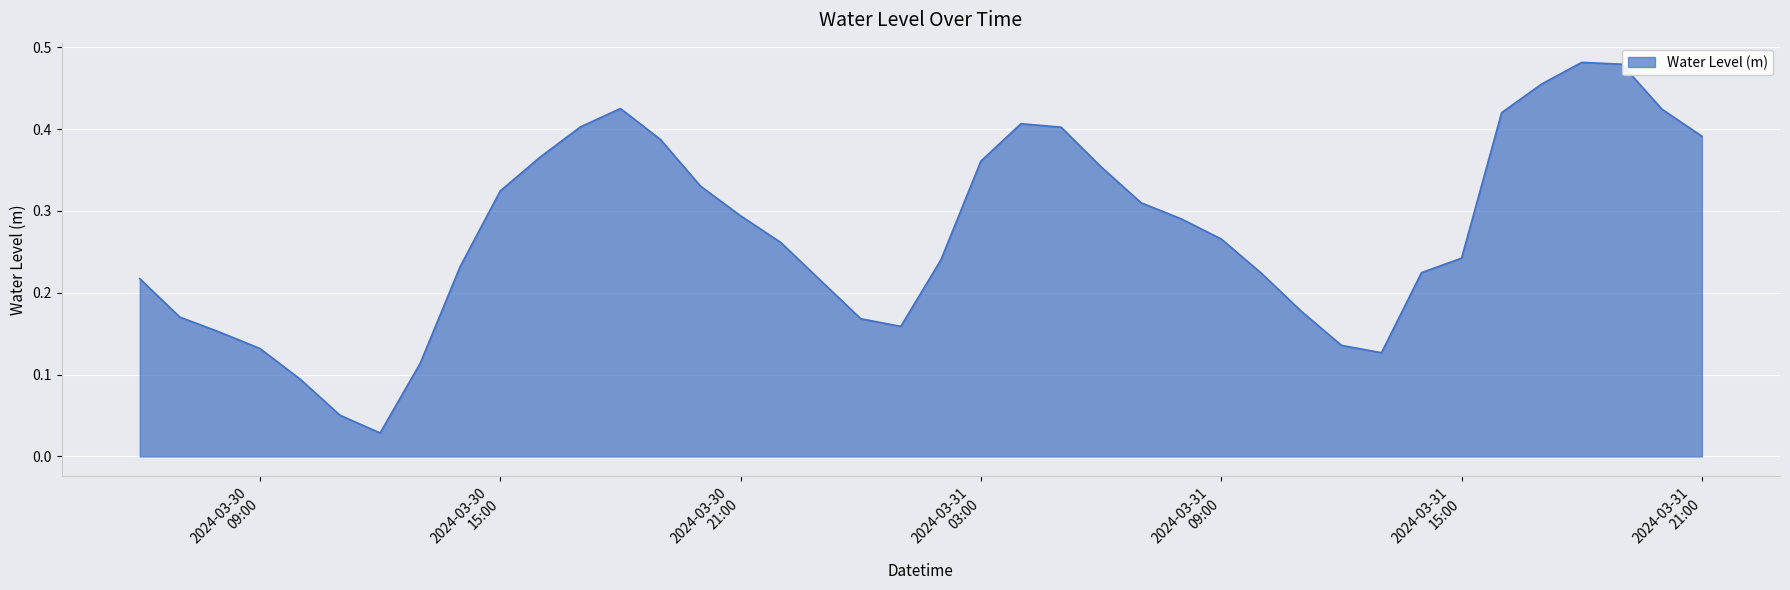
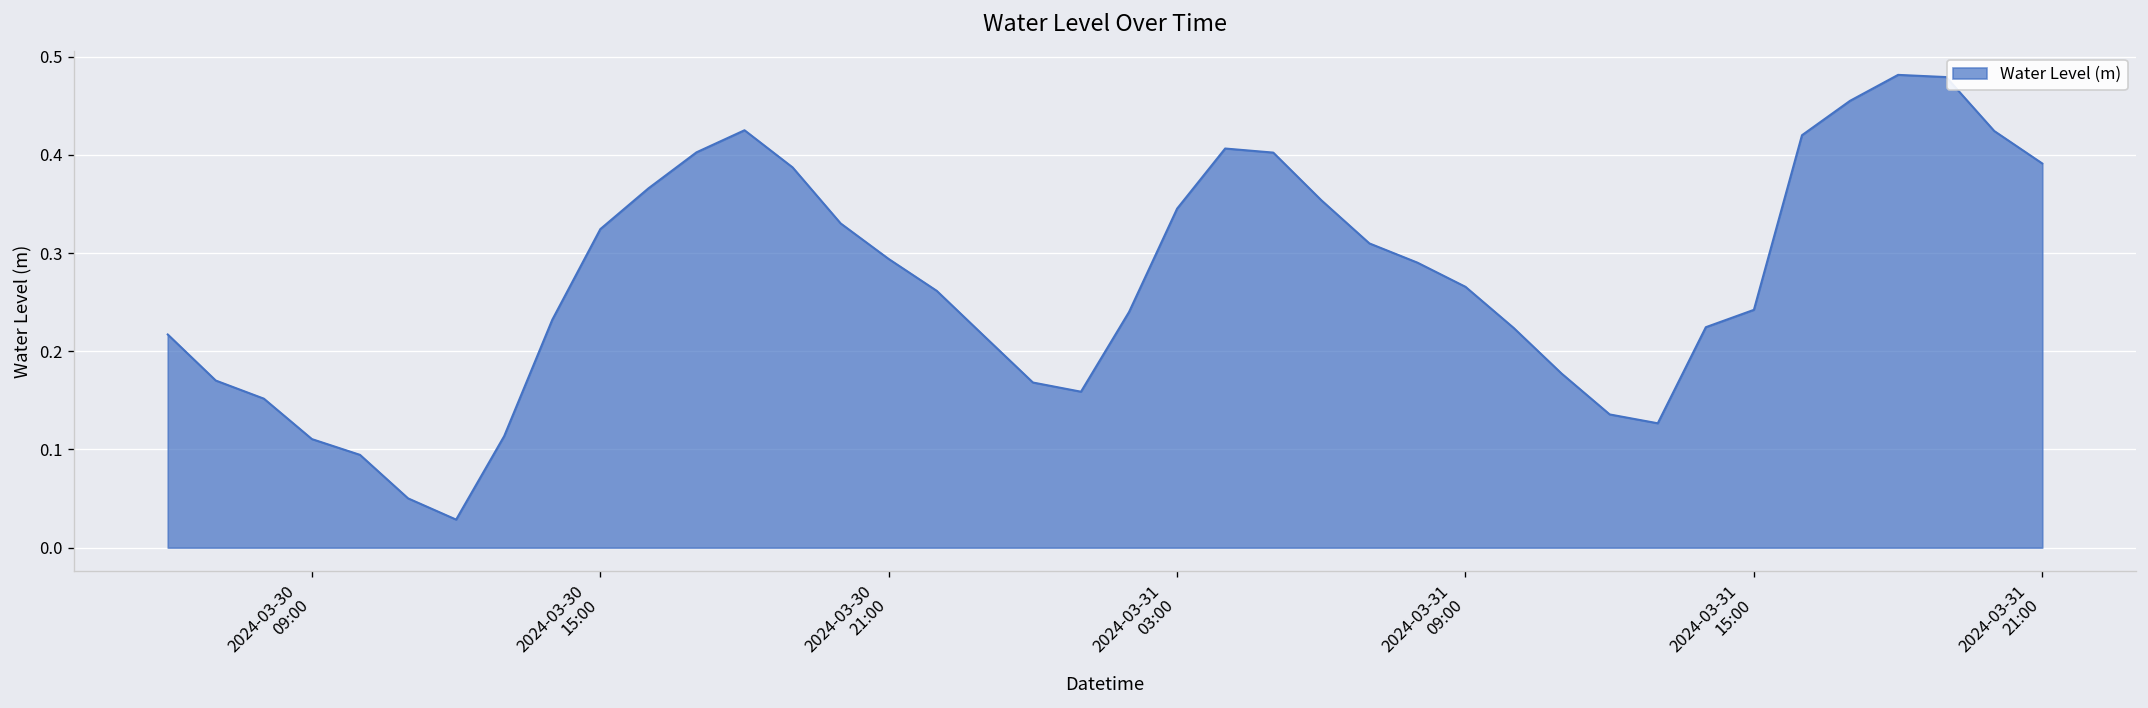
  {
-   "2024-03-30 09:00": 0.13,
+   "2024-03-30 09:00": 0.11,
    "2024-03-30 15:00": 0.32,
    "2024-03-30 21:00": 0.29,
-   "2024-03-31 03:00": 0.36,
+   "2024-03-31 03:00": 0.35,
    "2024-03-31 09:00": 0.27,
    "2024-03-31 15:00": 0.24,
    "2024-03-31 21:00": 0.39
  }
